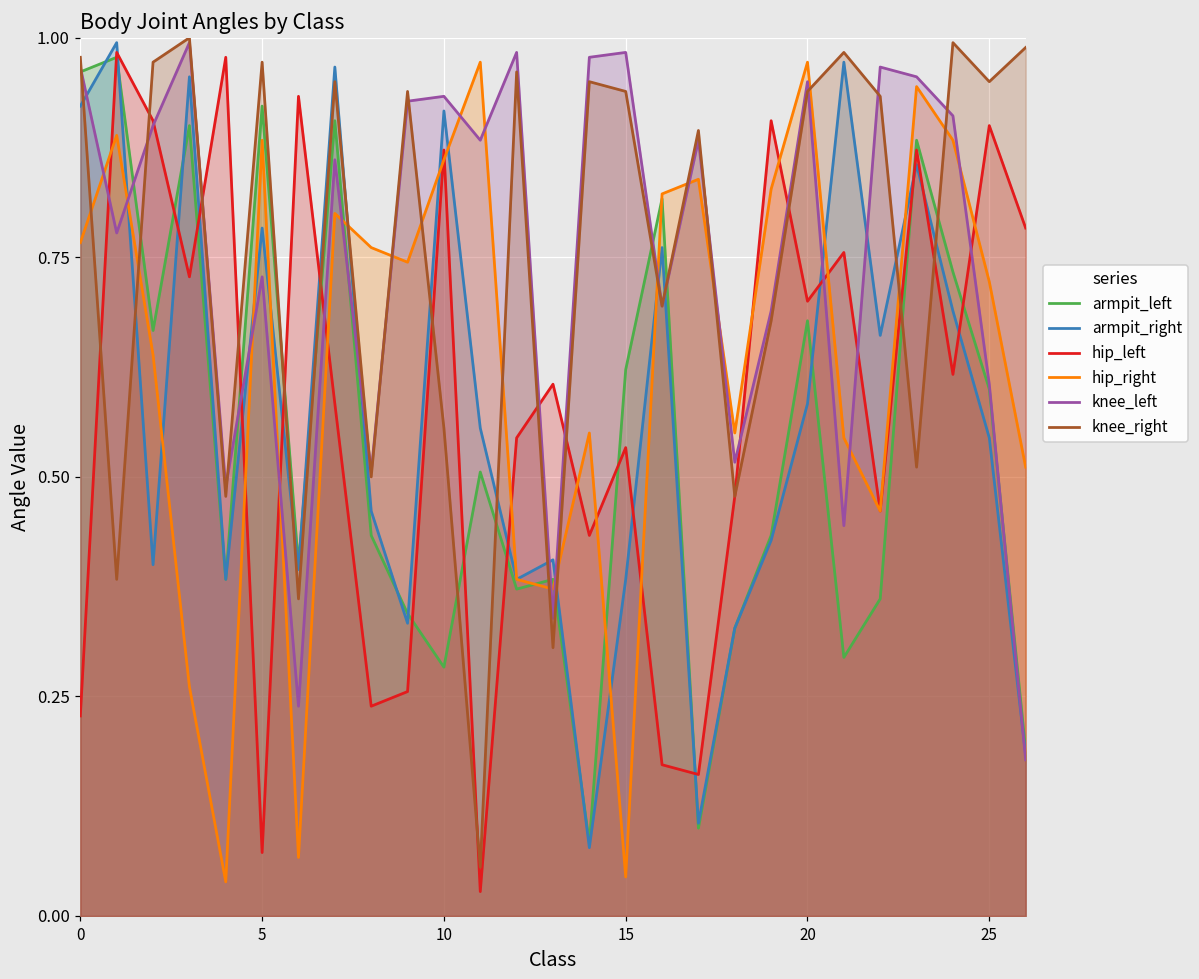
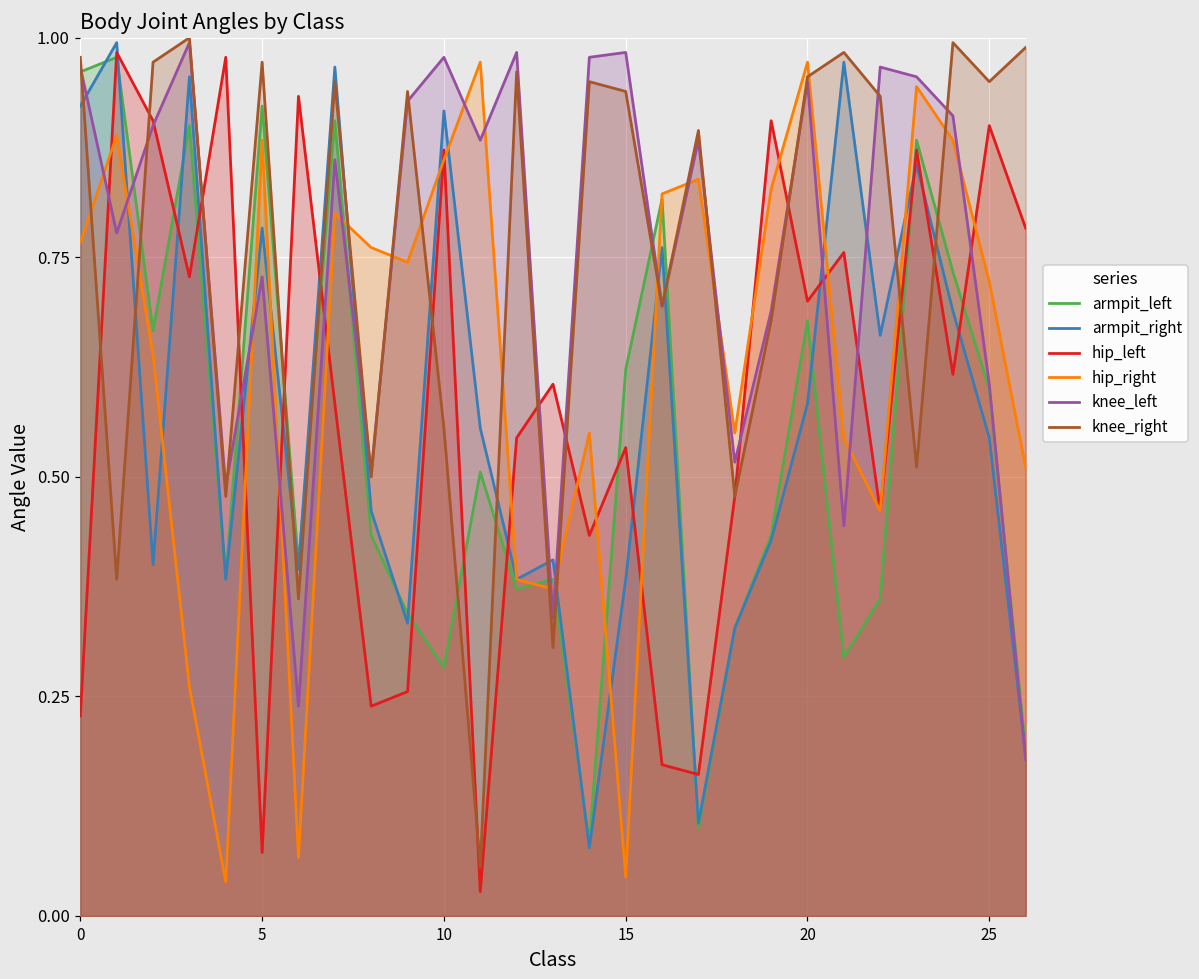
  {
    "armpit_left": {
      "0": 0.96,
      "5": 0.92,
      "10": 0.28,
      "15": 0.62,
      "20": 0.68,
      "25": 0.60
    },
    "armpit_right": {
      "0": 0.92,
      "5": 0.78,
      "10": 0.92,
      "15": 0.38,
      "20": 0.58,
      "25": 0.54
    },
    "hip_left": {
      "0": 0.23,
      "5": 0.07,
      "10": 0.87,
      "15": 0.53,
      "20": 0.70,
      "25": 0.90
    },
    "hip_right": {
      "0": 0.77,
      "5": 0.88,
      "10": 0.86,
      "15": 0.04,
      "20": 0.97,
      "25": 0.72
    },
    "knee_left": {
      "0": 0.97,
      "5": 0.73,
-     "10": 0.93,
+     "10": 0.98,
      "15": 0.98,
      "20": 0.95,
      "25": 0.61
    },
    "knee_right": {
      "0": 0.98,
      "5": 0.97,
      "10": 0.56,
      "15": 0.94,
-     "20": 0.94,
+     "20": 0.96,
      "25": 0.95
    }
  }
